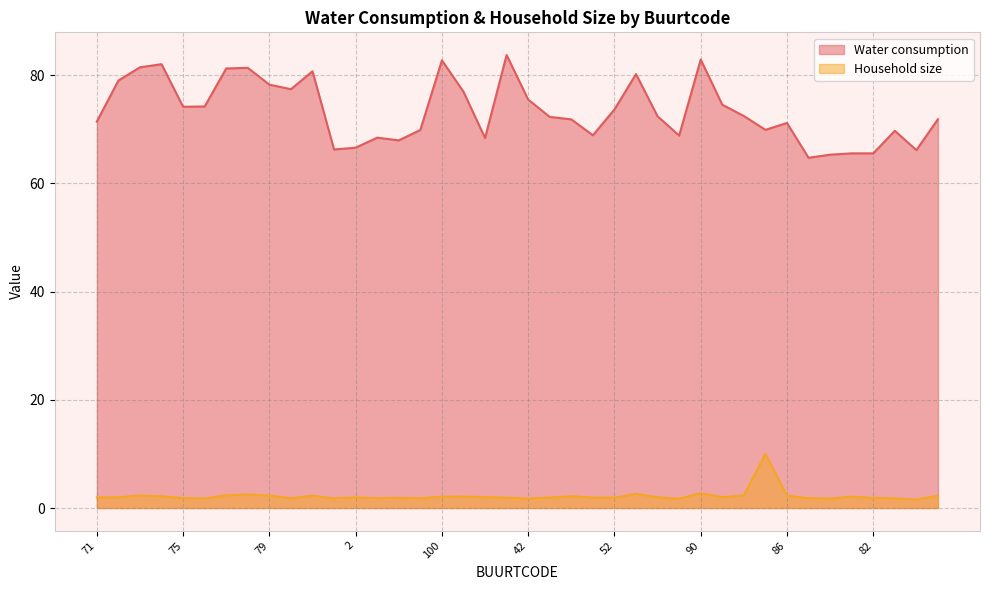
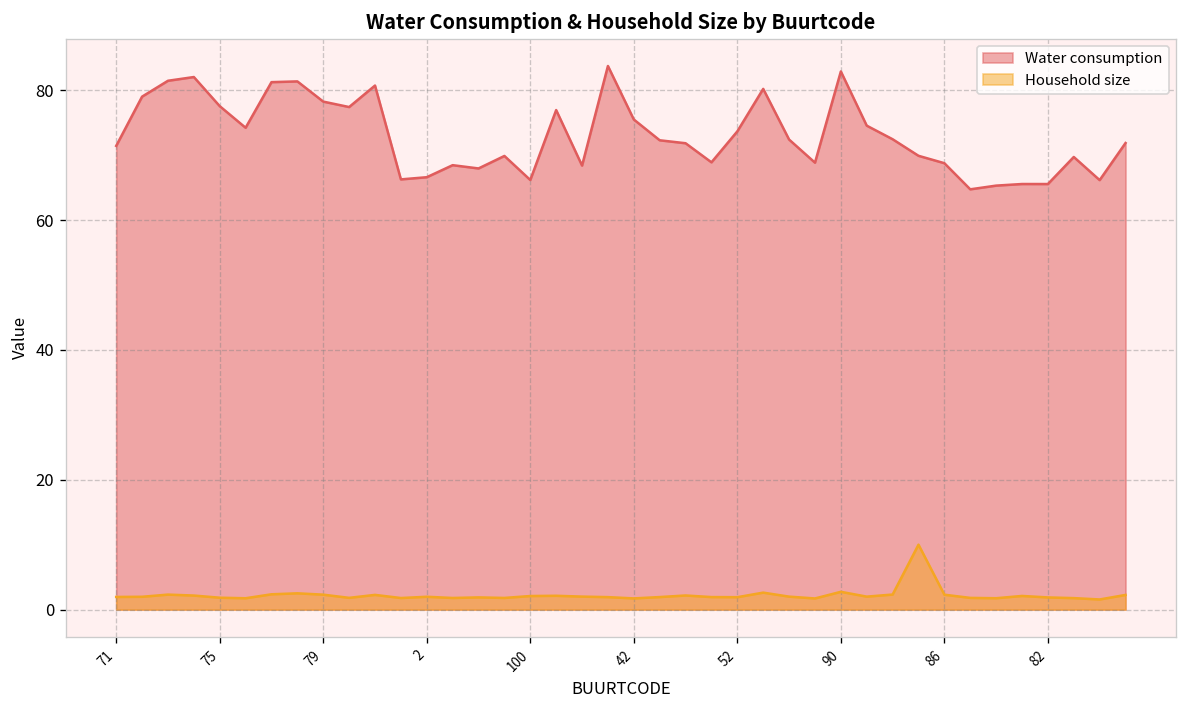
  {
    "Water consumption": {
      "71": 71,
-     "75": 74,
+     "75": 78,
      "79": 78,
-     "100": 83,
+     "100": 66,
      "42": 75,
      "52": 74,
      "90": 83,
-     "86": 71,
+     "86": 69,
      "82": 66
    },
    "Household size": {
      "71": 2,
      "75": 2,
      "79": 2,
      "100": 2,
      "42": 2,
      "52": 2,
      "90": 3,
      "86": 2,
      "82": 2
    }
  }
